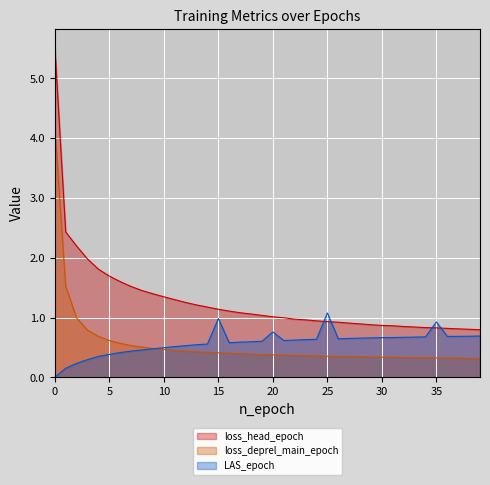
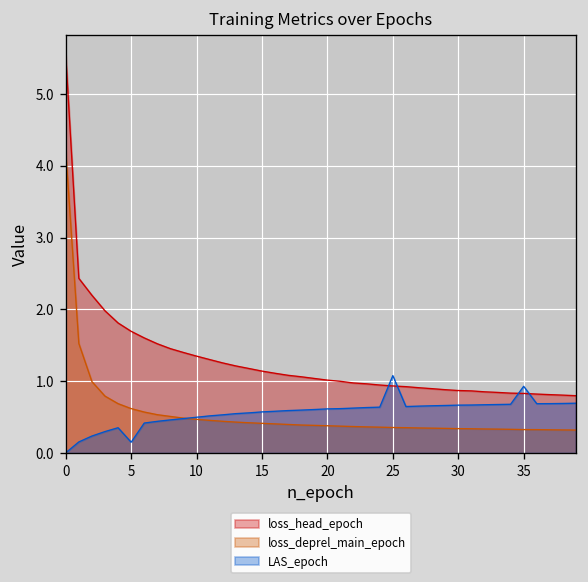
  {
    "LAS_epoch": {
      "0": 0.0,
-     "5": 0.4,
-     "15": 1.0,
-     "20": 0.8,
+     "5": 0.1,
+     "15": 0.6,
+     "20": 0.6,
      "25": 1.1,
      "30": 0.7,
      "35": 0.9
    }
  }
